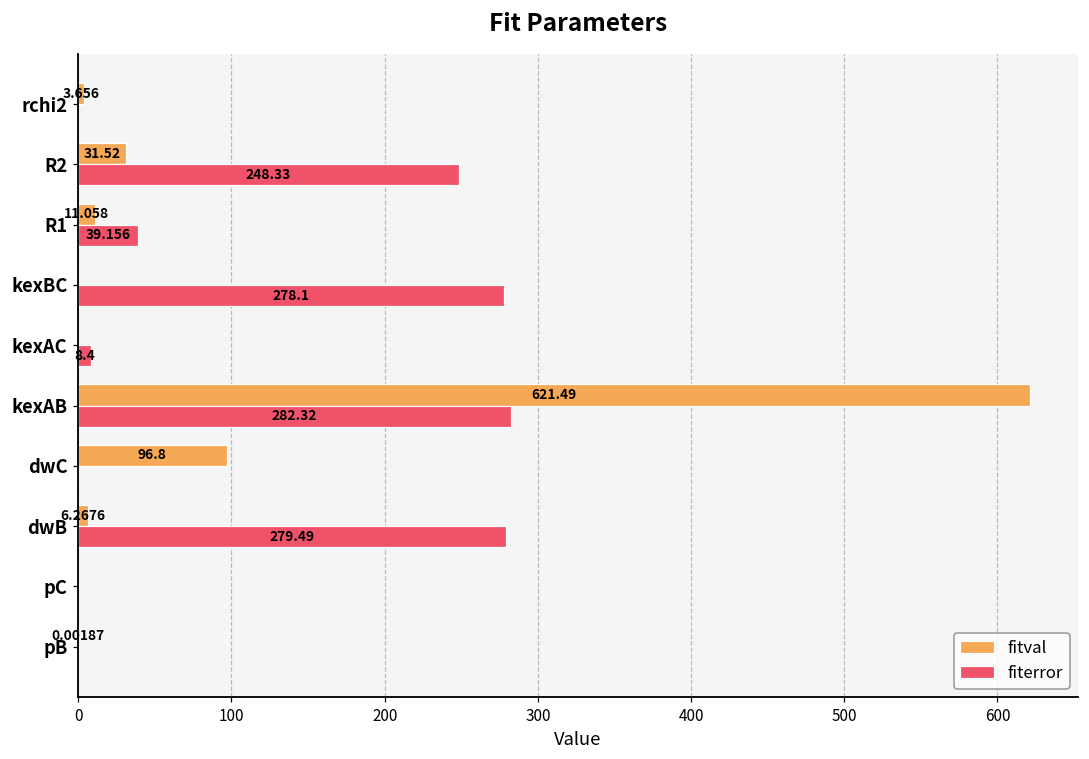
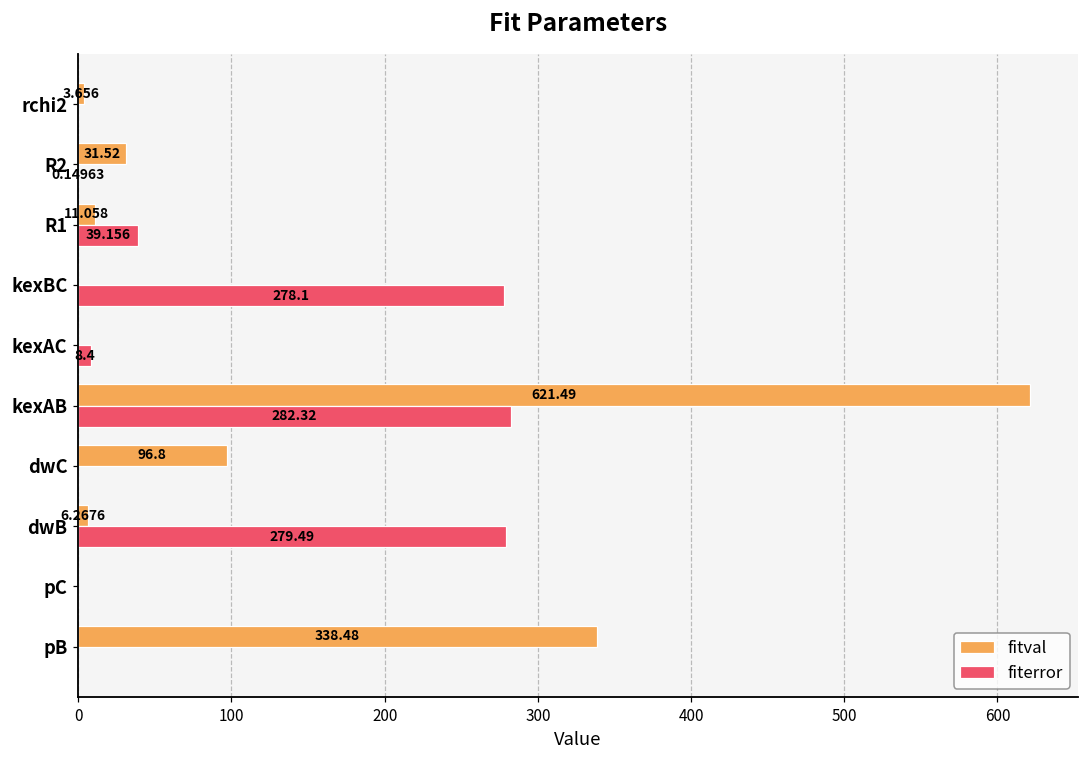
  {
    "fitval": {
      "rchi2": 3.656,
      "R2": 31.52,
      "R1": 11.058,
      "kexAB": 621.49,
      "dwC": 96.8,
      "dwB": 6.2676,
-     "pB": 0.00187
+     "pB": 338.48
    },
    "fiterror": {
-     "R2": 248.33,
+     "R2": 0.14963,
      "R1": 39.156,
      "kexBC": 278.1,
      "kexAC": 8.4,
      "kexAB": 282.32,
      "dwB": 279.49
    }
  }
